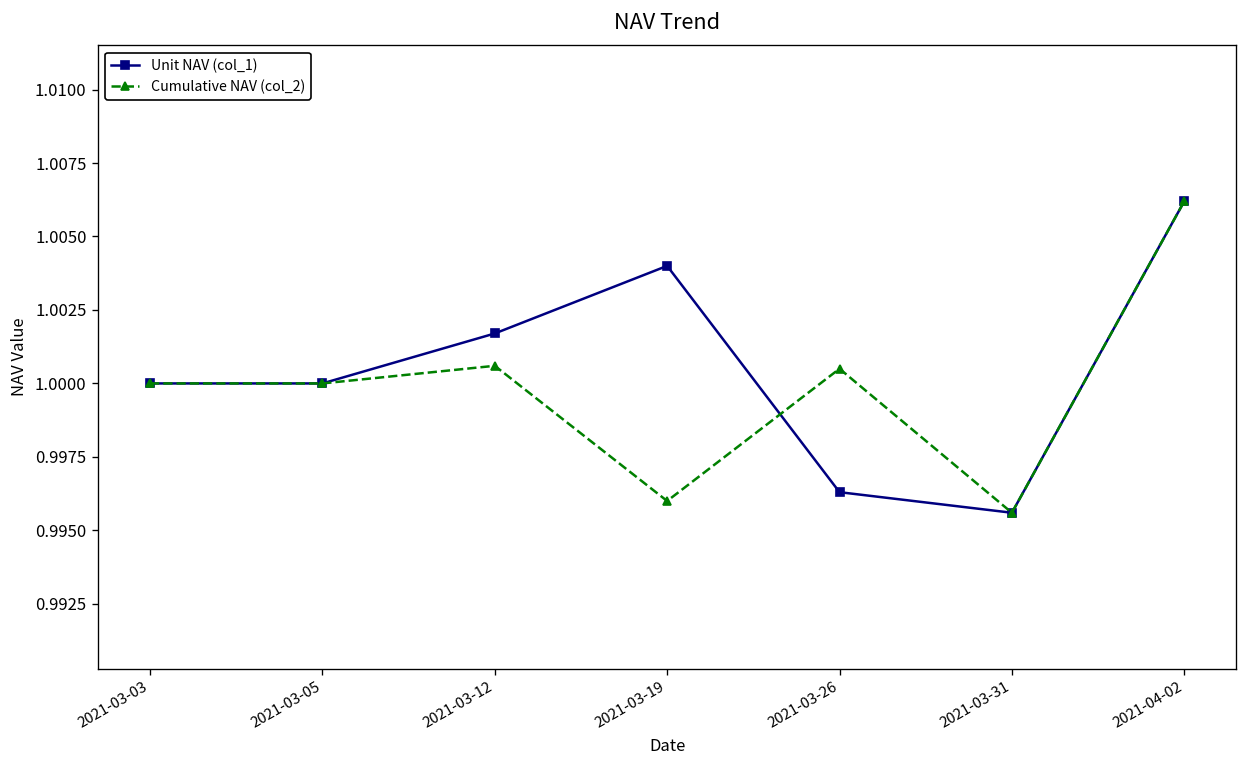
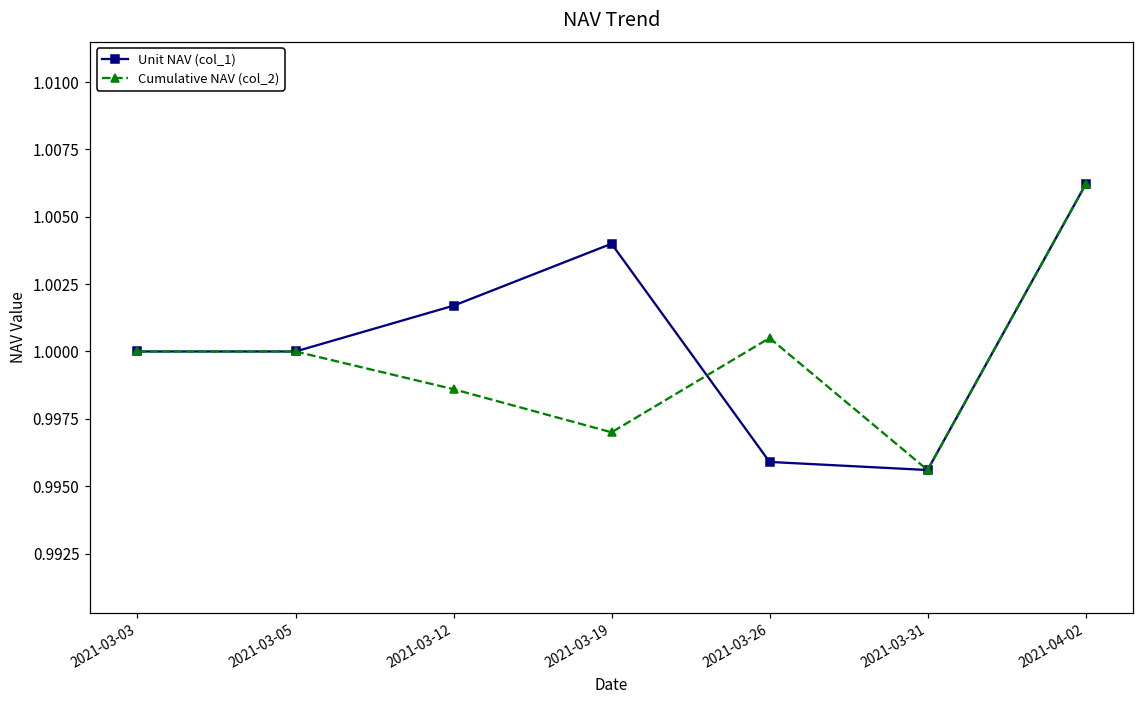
  {
    "Unit NAV (col_1)": {
      "2021-03-12": 1.0017,
      "2021-03-19": 1.0040,
-     "2021-03-26": 0.9963
+     "2021-03-26": 0.9959
    },
    "Cumulative NAV (col_2)": {
-     "2021-03-12": 1.0006,
-     "2021-03-19": 0.996,
+     "2021-03-12": 0.9986,
+     "2021-03-19": 0.997,
      "2021-03-26": 1.0005
    }
  }
